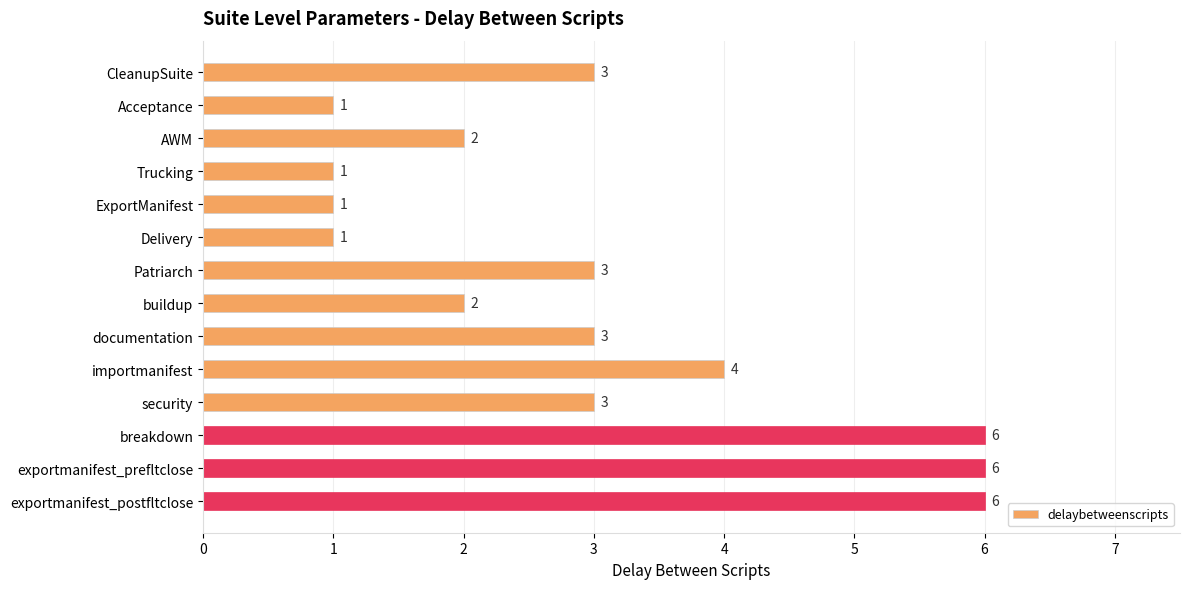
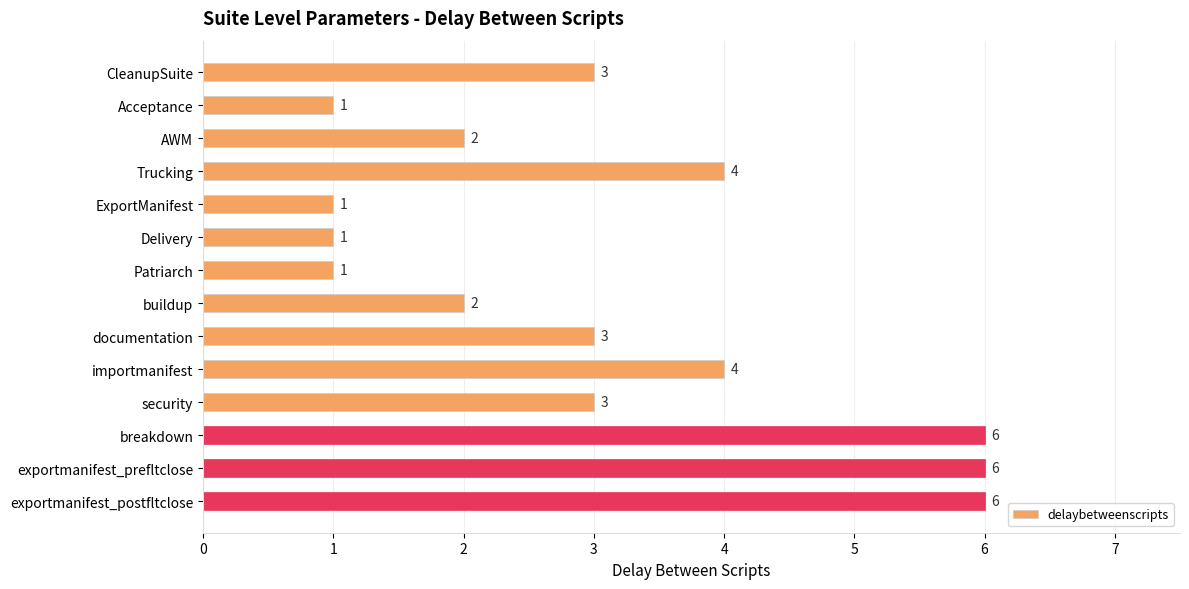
  {
    "CleanupSuite": 3,
    "Acceptance": 1,
    "AWM": 2,
-   "Trucking": 1,
+   "Trucking": 4,
    "ExportManifest": 1,
    "Delivery": 1,
-   "Patriarch": 3,
+   "Patriarch": 1,
    "buildup": 2,
    "documentation": 3,
    "importmanifest": 4,
    "security": 3,
    "breakdown": 6,
    "exportmanifest_prefltclose": 6,
    "exportmanifest_postfltclose": 6
  }
